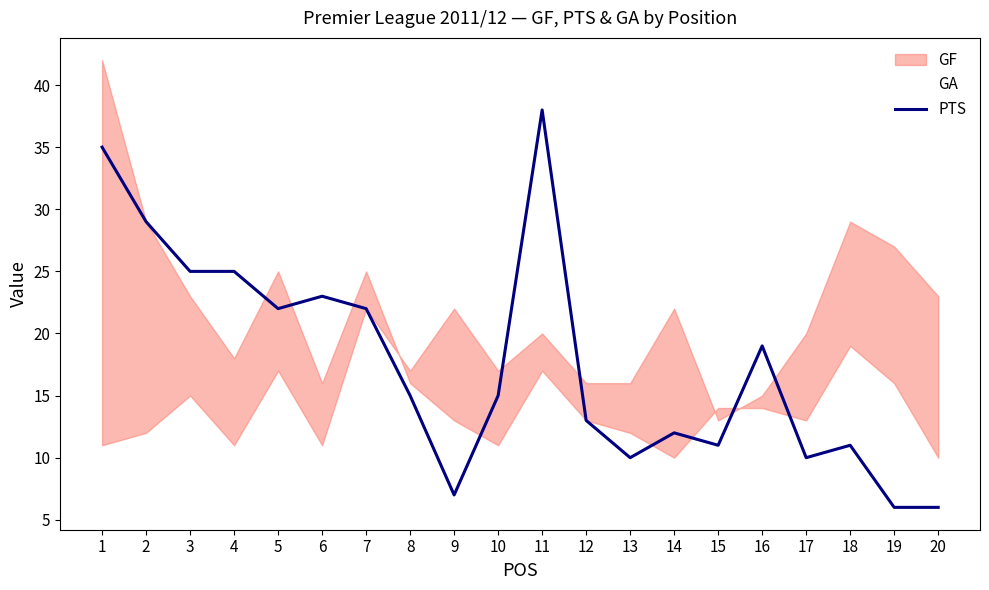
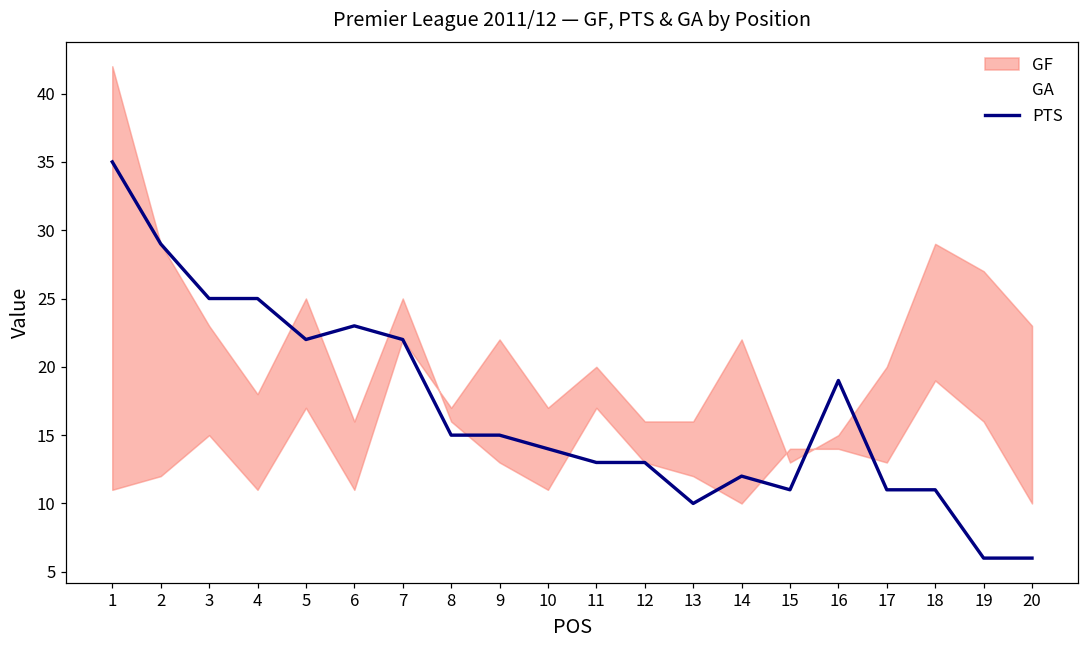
  {
    "PTS": {
      "1": 35,
      "3": 25,
      "4": 25,
      "5": 22,
      "6": 23,
      "8": 15,
-     "9": 7,
-     "10": 15,
-     "11": 38,
+     "9": 15,
+     "10": 14,
+     "11": 13,
      "12": 13,
      "13": 10,
      "14": 12,
      "15": 11,
      "16": 19,
-     "17": 10,
+     "17": 11,
      "18": 11,
      "19": 6,
      "20": 6
    }
  }
